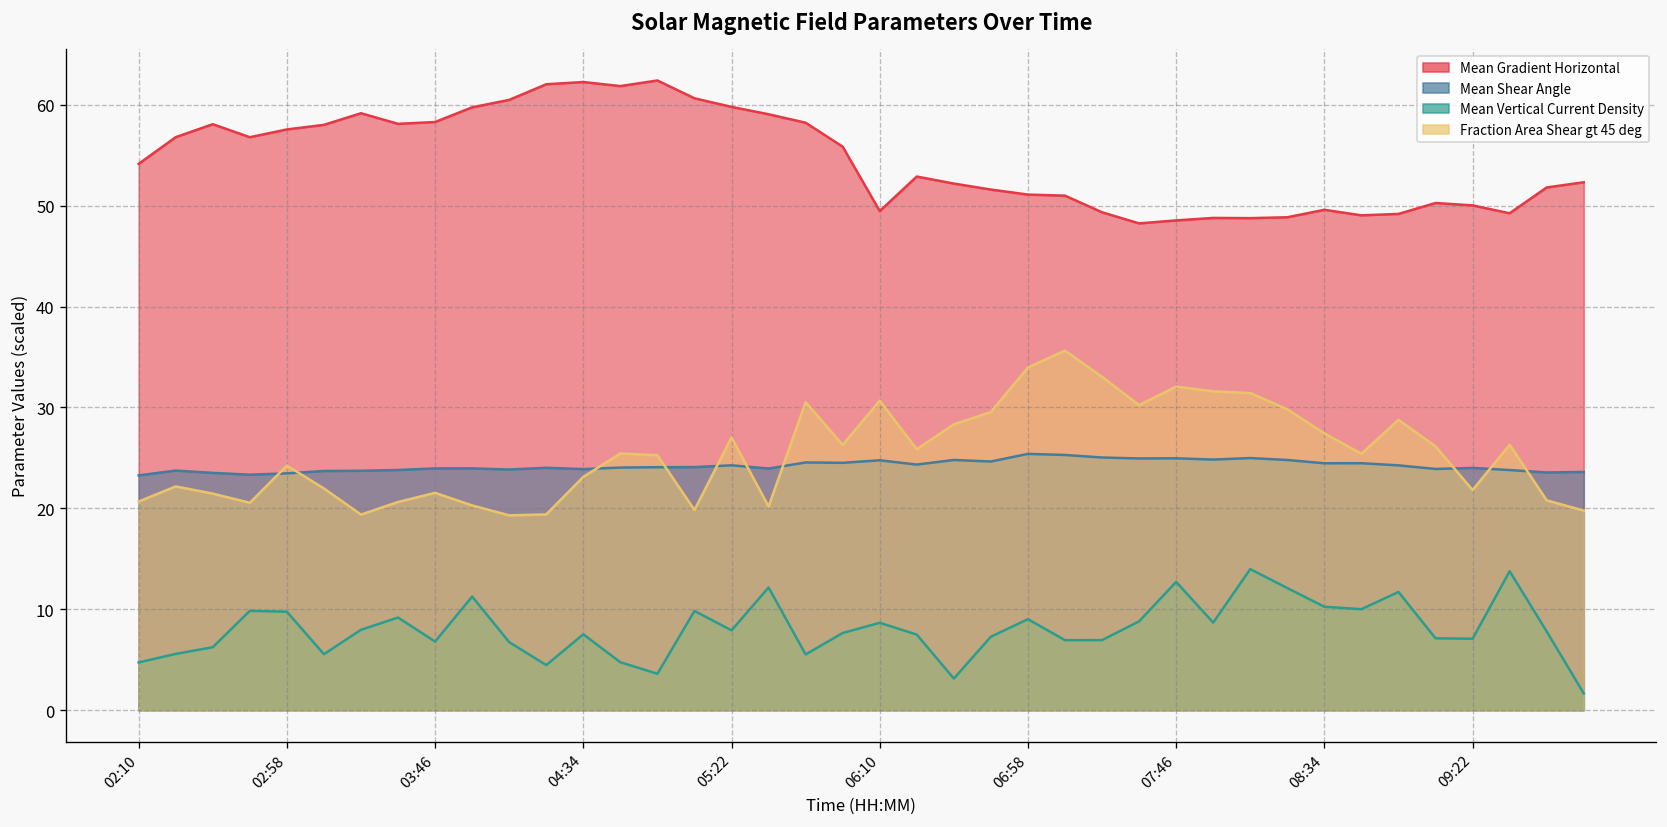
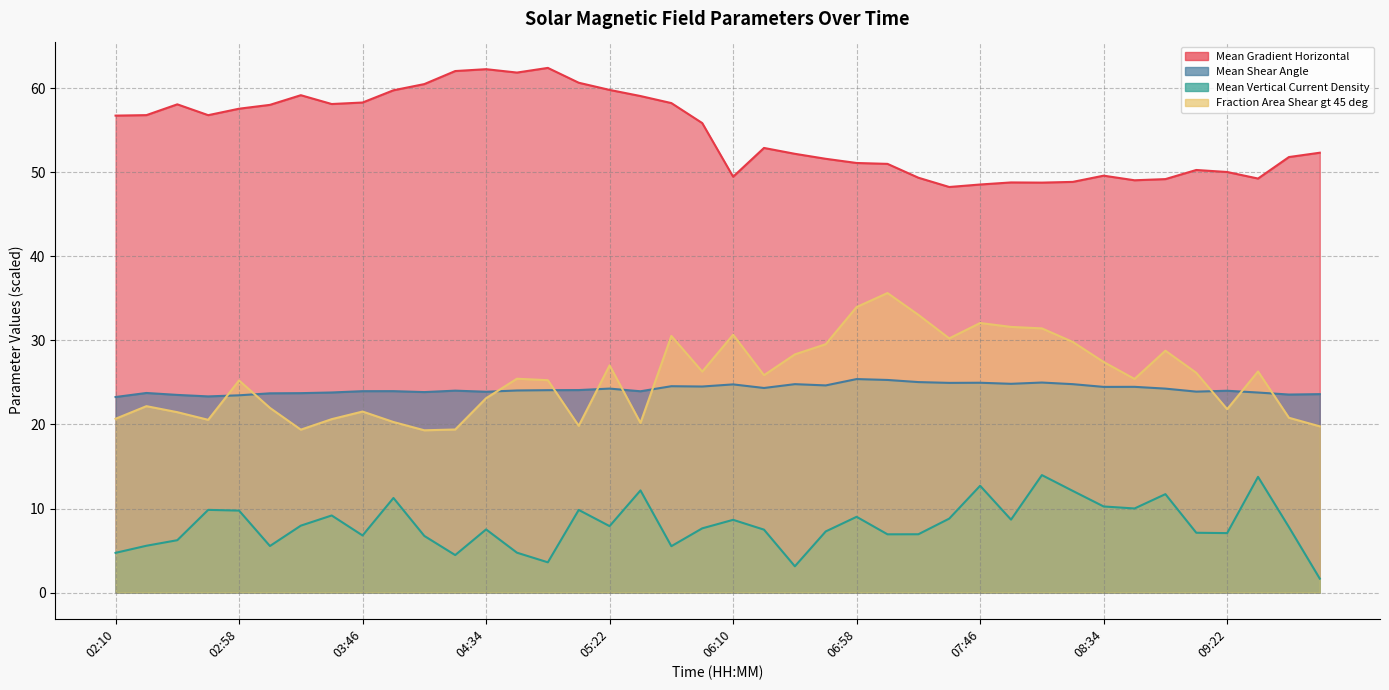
  {
    "Mean Gradient Horizontal": {
-     "02:10": 54,
+     "02:10": 57,
      "02:58": 58,
      "03:46": 58,
      "04:34": 62,
      "05:22": 60,
      "06:10": 49,
      "06:58": 51,
      "07:46": 49,
      "08:34": 50,
      "09:22": 50
    },
    "Fraction Area Shear gt 45 deg": {
      "02:10": 21,
-     "02:58": 24,
+     "02:58": 25,
      "03:46": 22,
      "04:34": 23,
      "05:22": 27,
      "06:10": 31,
      "06:58": 34,
      "07:46": 32,
      "08:34": 27,
      "09:22": 22
    }
  }
